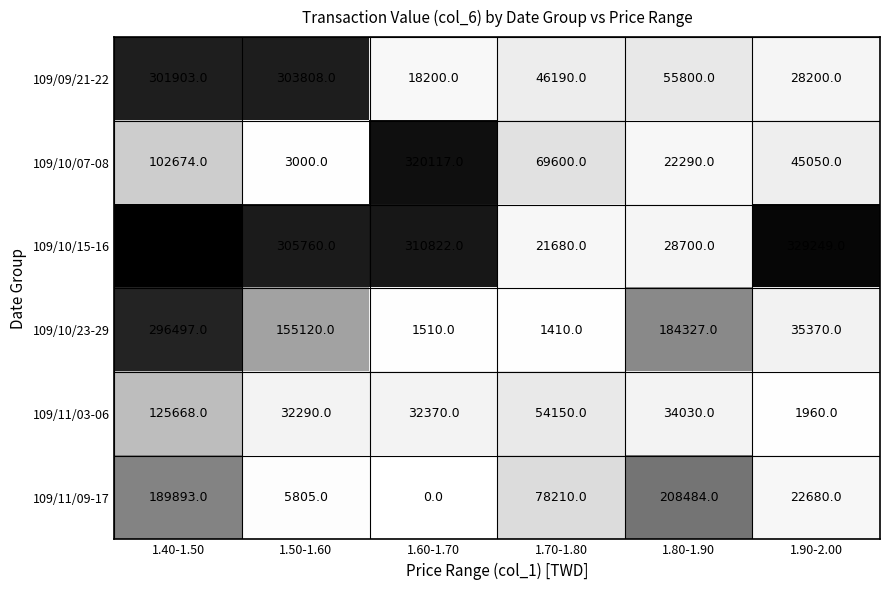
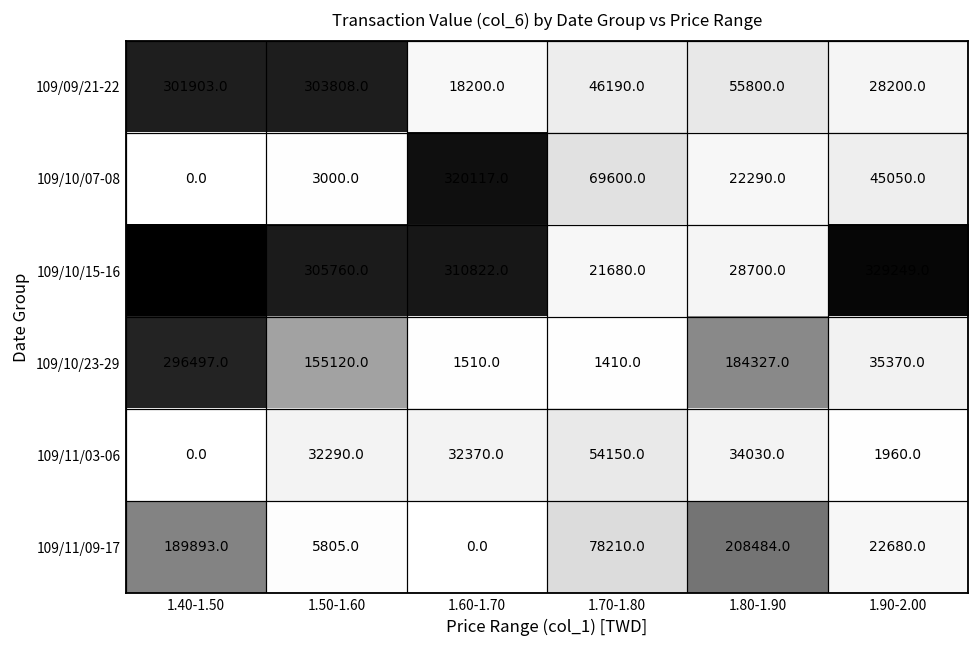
  {
    "109/09/21-22": {
      "1.60-1.70": 18200.0,
      "1.70-1.80": 46190.0,
      "1.80-1.90": 55800.0,
      "1.90-2.00": 28200.0
    },
    "109/10/07-08": {
-     "1.40-1.50": 102674.0,
+     "1.40-1.50": 0.0,
      "1.50-1.60": 3000.0,
      "1.70-1.80": 69600.0,
      "1.80-1.90": 22290.0,
      "1.90-2.00": 45050.0
    },
    "109/10/15-16": {
      "1.70-1.80": 21680.0,
      "1.80-1.90": 28700.0
    },
    "109/10/23-29": {
      "1.50-1.60": 155120.0,
      "1.60-1.70": 1510.0,
      "1.70-1.80": 1410.0,
      "1.80-1.90": 184327.0,
      "1.90-2.00": 35370.0
    },
    "109/11/03-06": {
-     "1.40-1.50": 125668.0,
+     "1.40-1.50": 0.0,
      "1.50-1.60": 32290.0,
      "1.60-1.70": 32370.0,
      "1.70-1.80": 54150.0,
      "1.80-1.90": 34030.0,
      "1.90-2.00": 1960.0
    },
    "109/11/09-17": {
      "1.40-1.50": 189893.0,
      "1.50-1.60": 5805.0,
      "1.60-1.70": 0.0,
      "1.70-1.80": 78210.0,
      "1.80-1.90": 208484.0,
      "1.90-2.00": 22680.0
    }
  }
